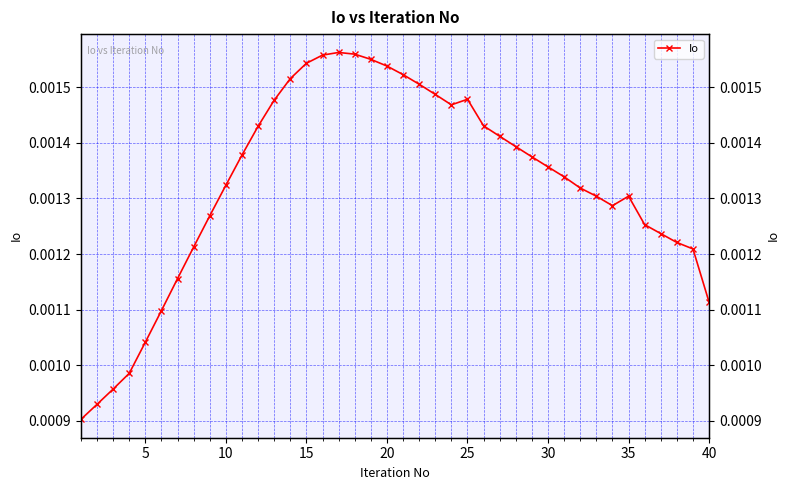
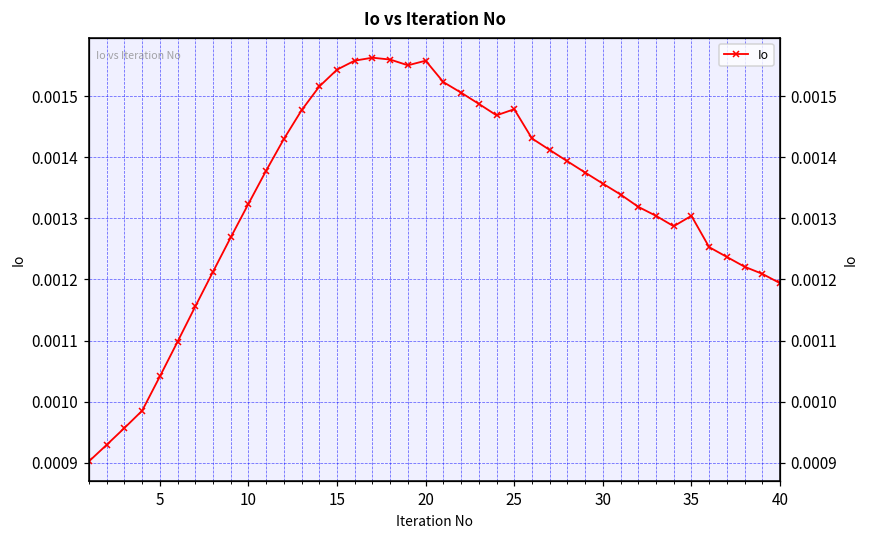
  {
    "5": 0.00104,
    "10": 0.00132,
    "15": 0.00154,
-   "20": 0.00154,
+   "20": 0.00156,
    "25": 0.00148,
    "30": 0.00136,
    "35": 0.00130,
-   "40": 0.00111
+   "40": 0.00119
  }
